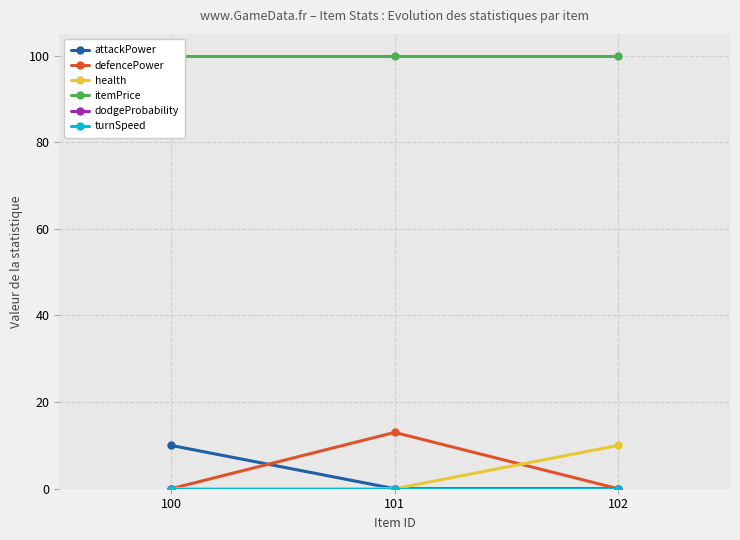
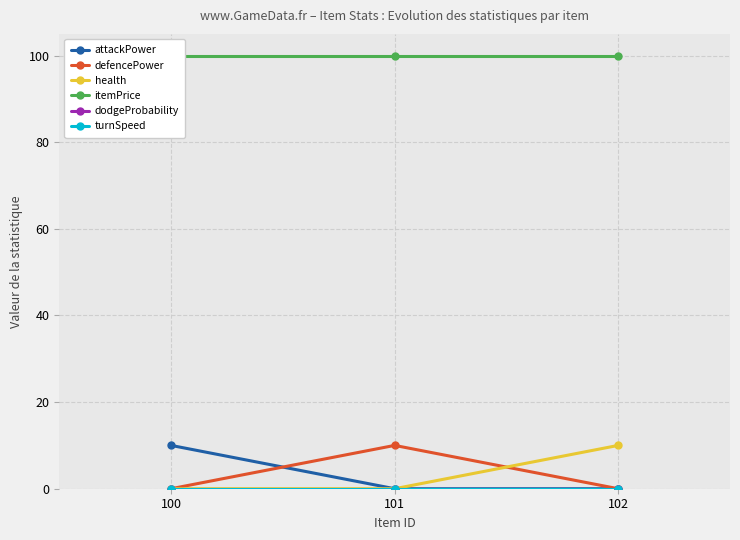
  {
    "attackPower": {
      "100": 10
    },
    "defencePower": {
-     "101": 13
+     "101": 10
    },
    "health": {
      "102": 10
    },
    "itemPrice": {
      "101": 100,
      "102": 100
    }
  }
